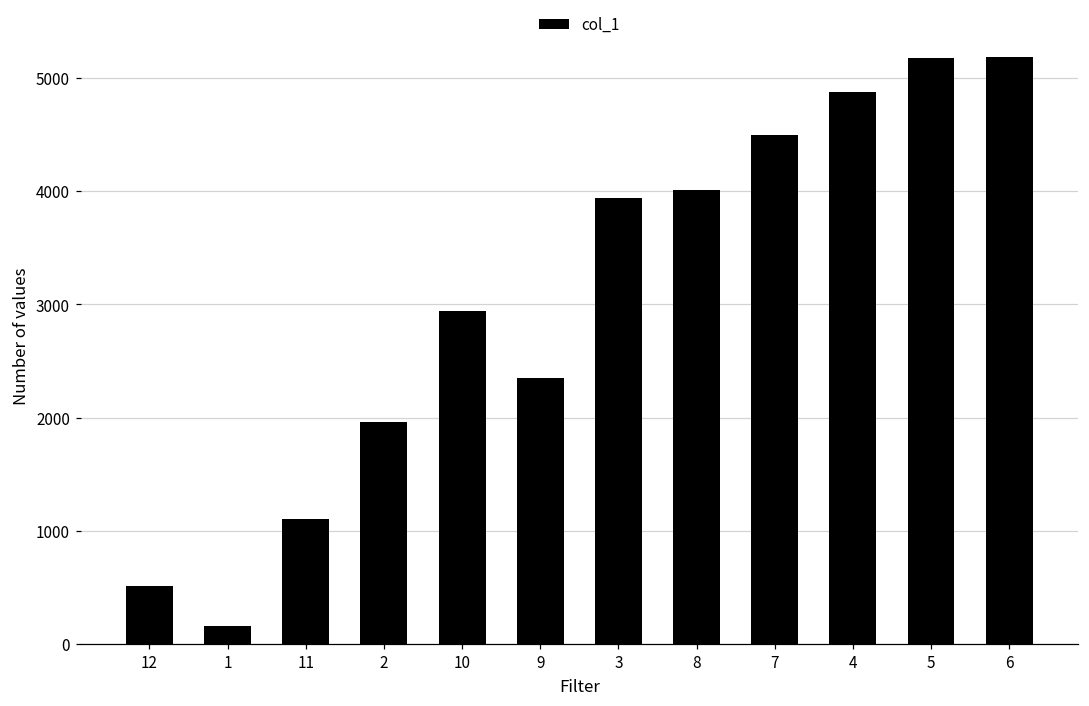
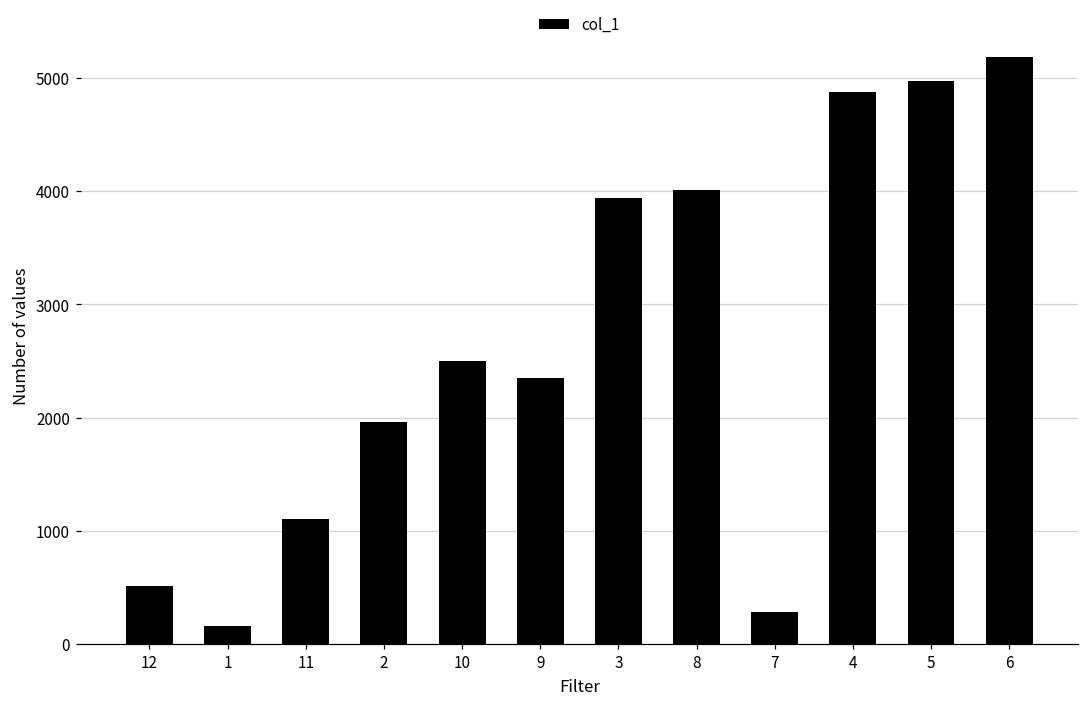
  {
    "12": 520,
    "1": 160,
    "11": 1100,
    "2": 1960,
-   "10": 2940,
+   "10": 2500,
    "9": 2350,
    "3": 3940,
    "8": 4020,
-   "7": 4500,
+   "7": 290,
    "4": 4880,
-   "5": 5180,
+   "5": 4970,
    "6": 5190
  }
